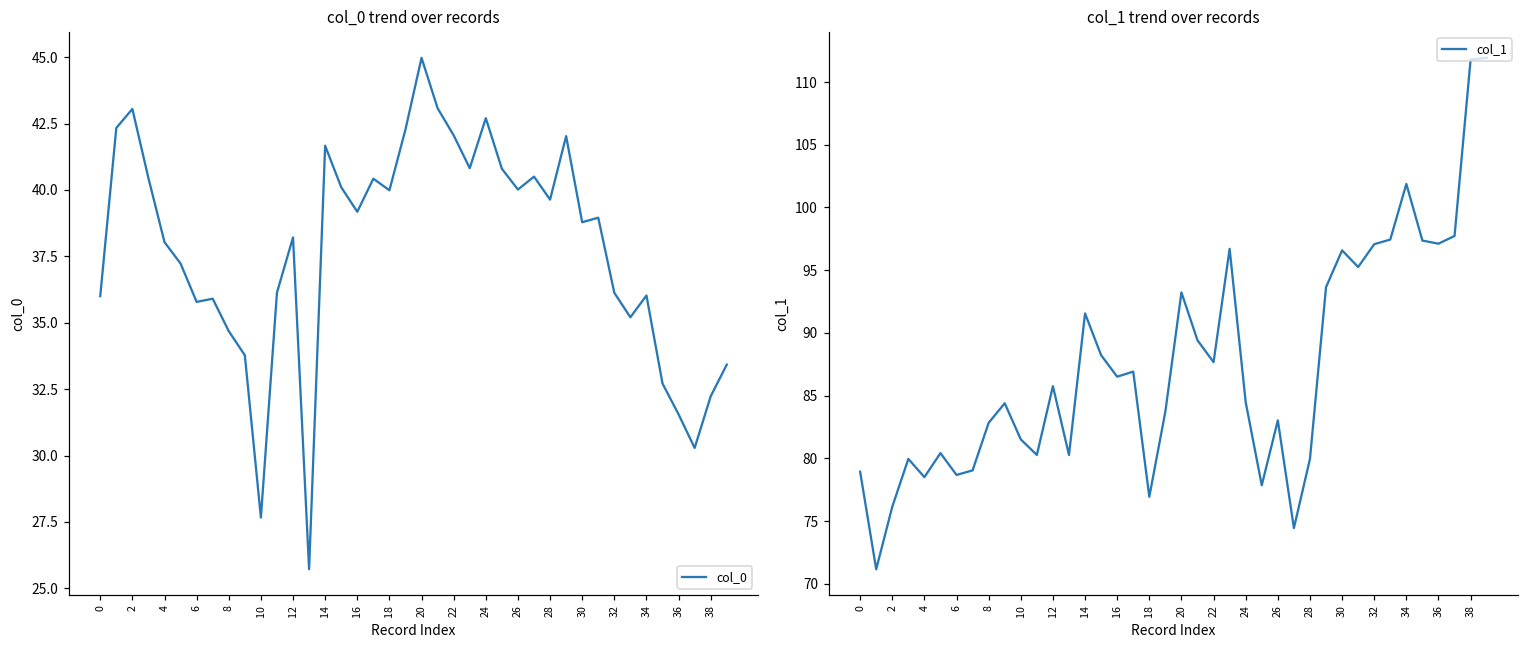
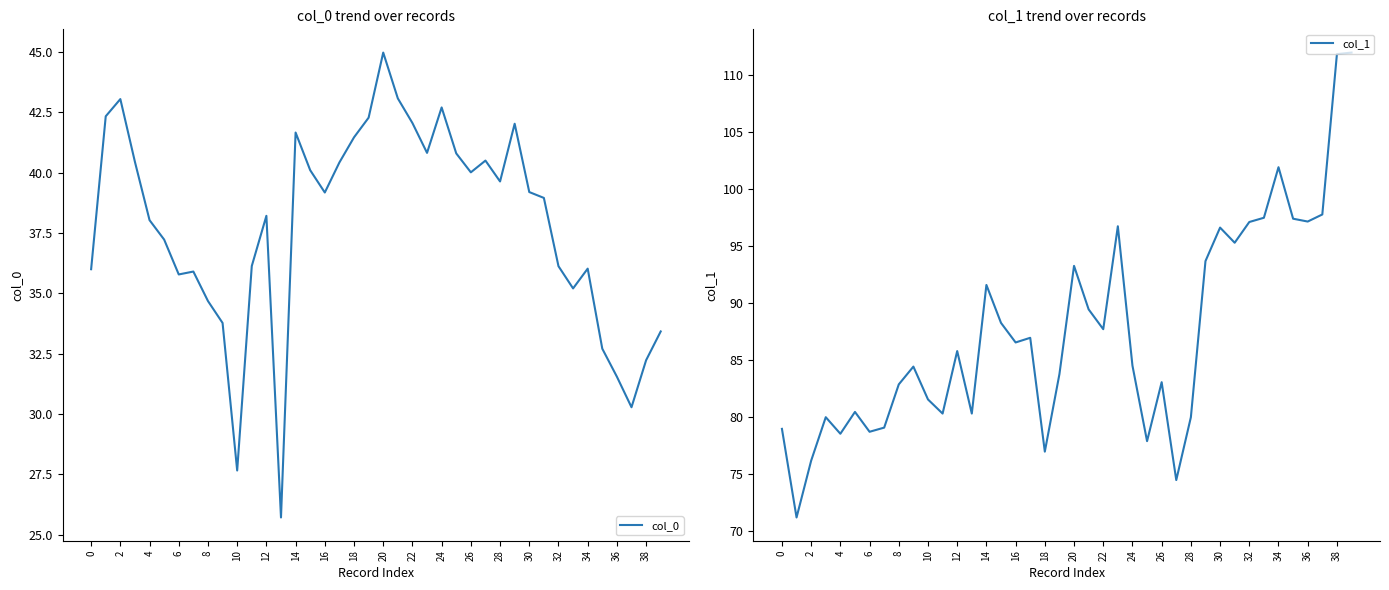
  {
    "col_0 trend over records": {
      "0": 36.0,
      "2": 43.0,
      "4": 38.0,
      "6": 35.8,
      "8": 34.7,
      "10": 27.7,
      "12": 38.2,
      "14": 41.7,
      "16": 39.2,
-     "18": 40.0,
+     "18": 41.5,
      "20": 45.0,
      "22": 42.1,
      "24": 42.7,
      "26": 40.0,
      "28": 39.6,
-     "30": 38.8,
+     "30": 39.2,
      "32": 36.1,
      "34": 36.0,
      "36": 31.5,
      "38": 32.2
    },
    "col_1 trend over records": {
      "0": 78.9,
      "2": 76.1,
      "4": 78.5,
      "6": 78.7,
      "8": 82.8,
      "10": 81.5,
      "12": 85.8,
      "14": 91.6,
      "16": 86.5,
      "18": 76.9,
      "20": 93.2,
      "22": 87.7,
      "24": 84.5,
      "26": 83.0,
      "28": 80.0,
      "30": 96.6,
      "32": 97.1,
      "34": 101.9,
      "36": 97.1,
      "38": 111.8
    }
  }
